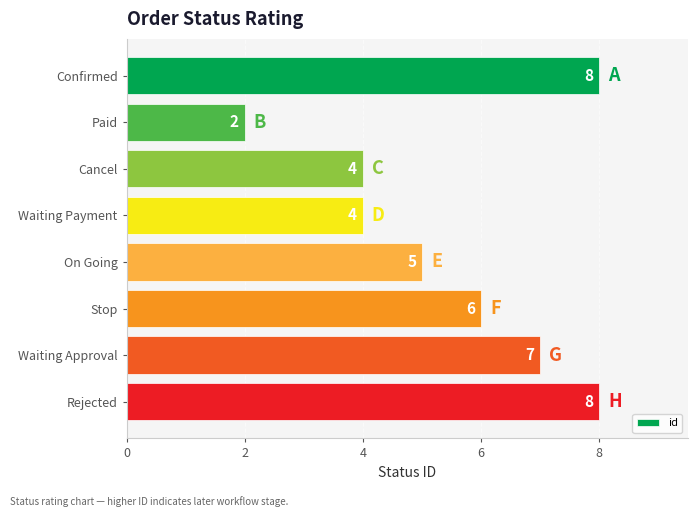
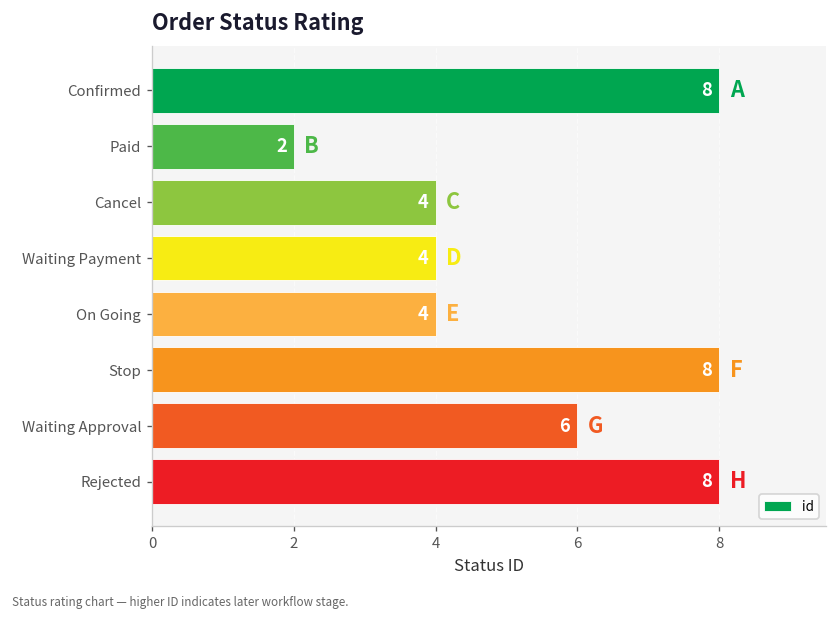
  {
    "Confirmed": 8,
    "Paid": 2,
    "Cancel": 4,
    "Waiting Payment": 4,
-   "On Going": 5,
-   "Stop": 6,
-   "Waiting Approval": 7,
+   "On Going": 4,
+   "Stop": 8,
+   "Waiting Approval": 6,
    "Rejected": 8
  }
